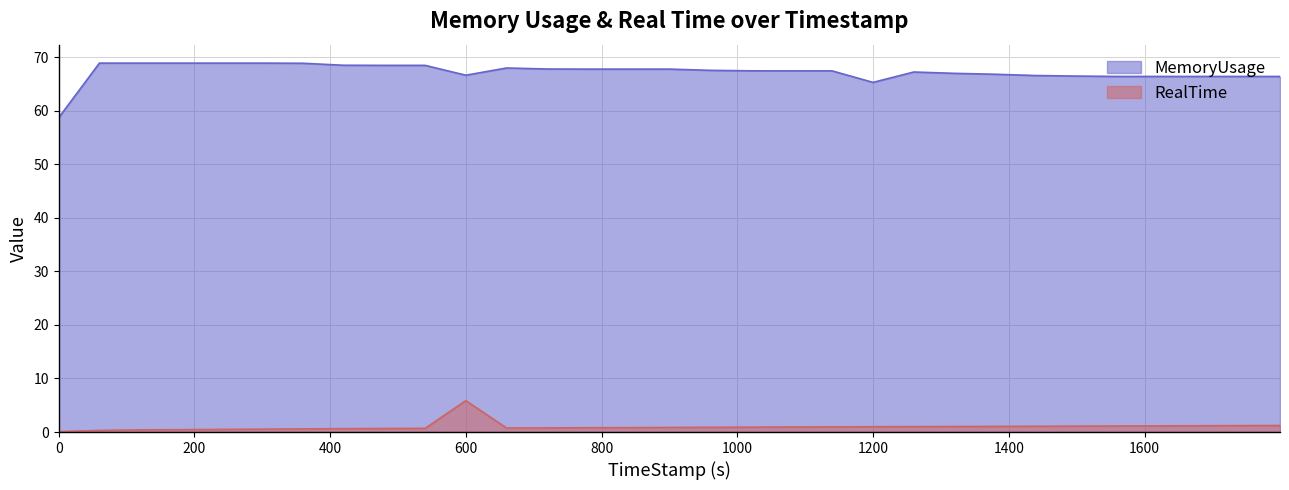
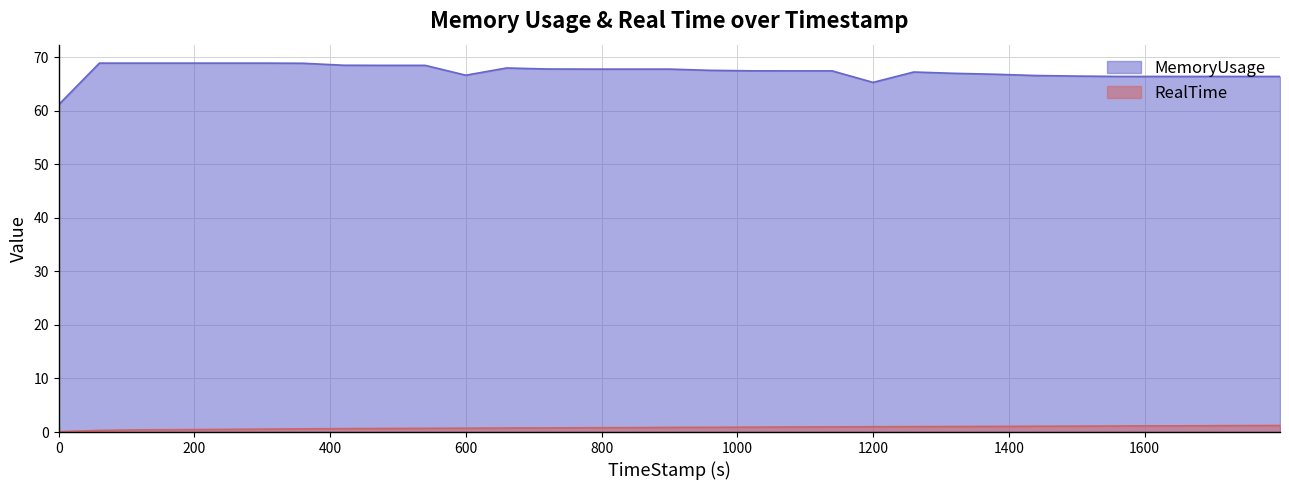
  {
    "MemoryUsage": {
-     "0": 59,
+     "0": 61,
      "600": 67,
      "1200": 65
    },
    "RealTime": {
      "0": 0,
-     "600": 6,
+     "600": 1,
      "1200": 1
    }
  }
